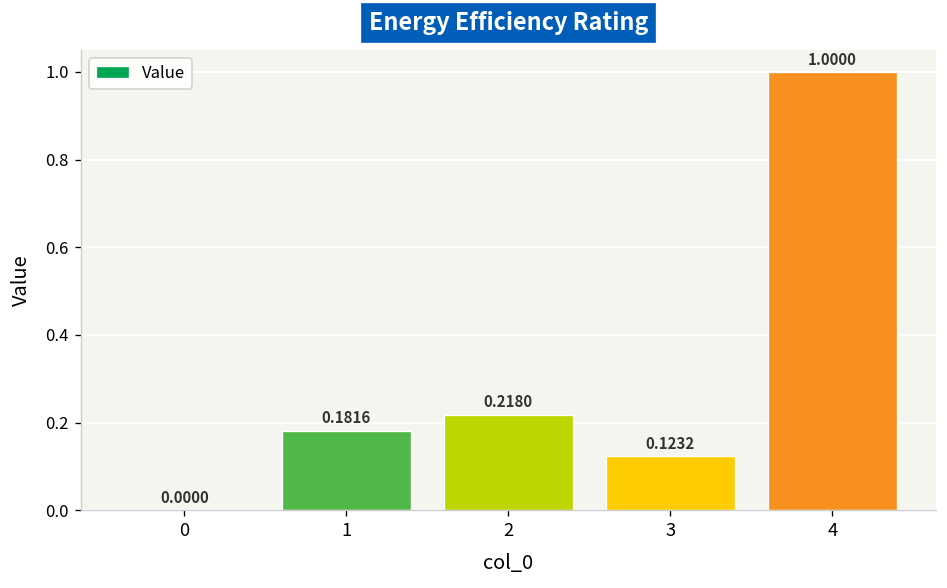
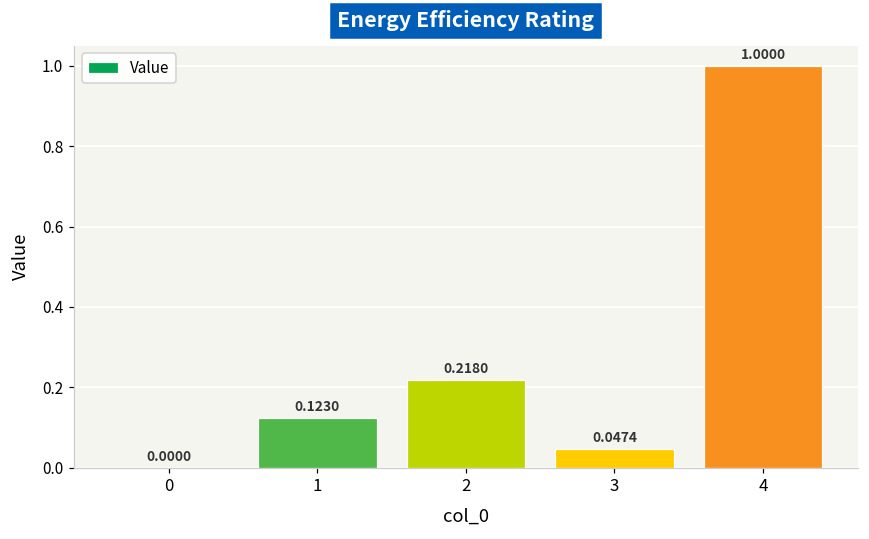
  {
    "0": 0.0000,
-   "1": 0.1816,
+   "1": 0.1230,
    "2": 0.2180,
-   "3": 0.1232,
+   "3": 0.0474,
    "4": 1.0000
  }
